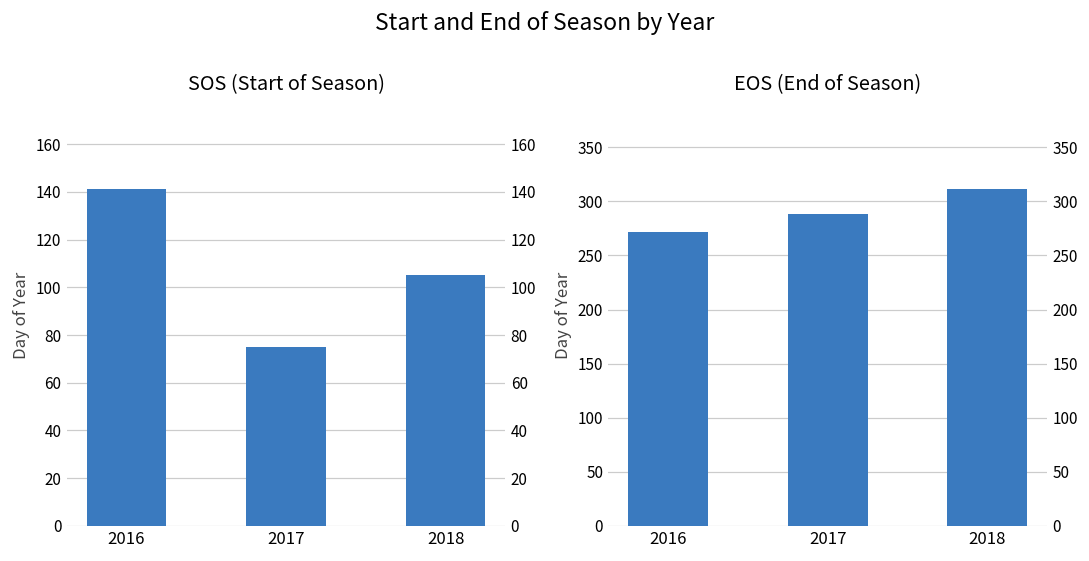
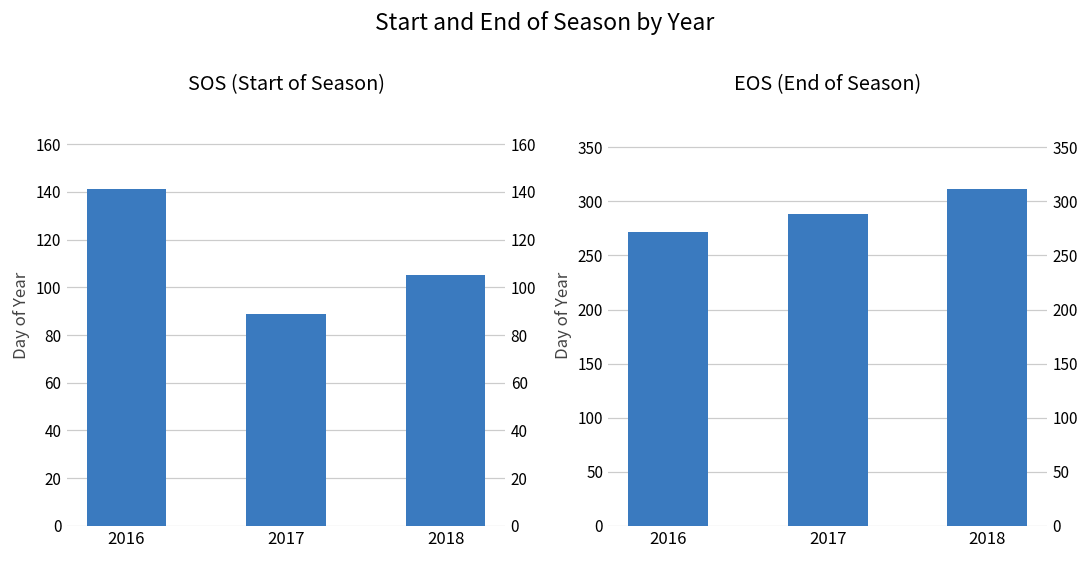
  {
    "SOS (Start of Season)": {
      "2016": 141,
-     "2017": 75,
+     "2017": 89,
      "2018": 105
    },
    "EOS (End of Season)": {
      "2016": 270,
      "2017": 290,
      "2018": 310
    }
  }
